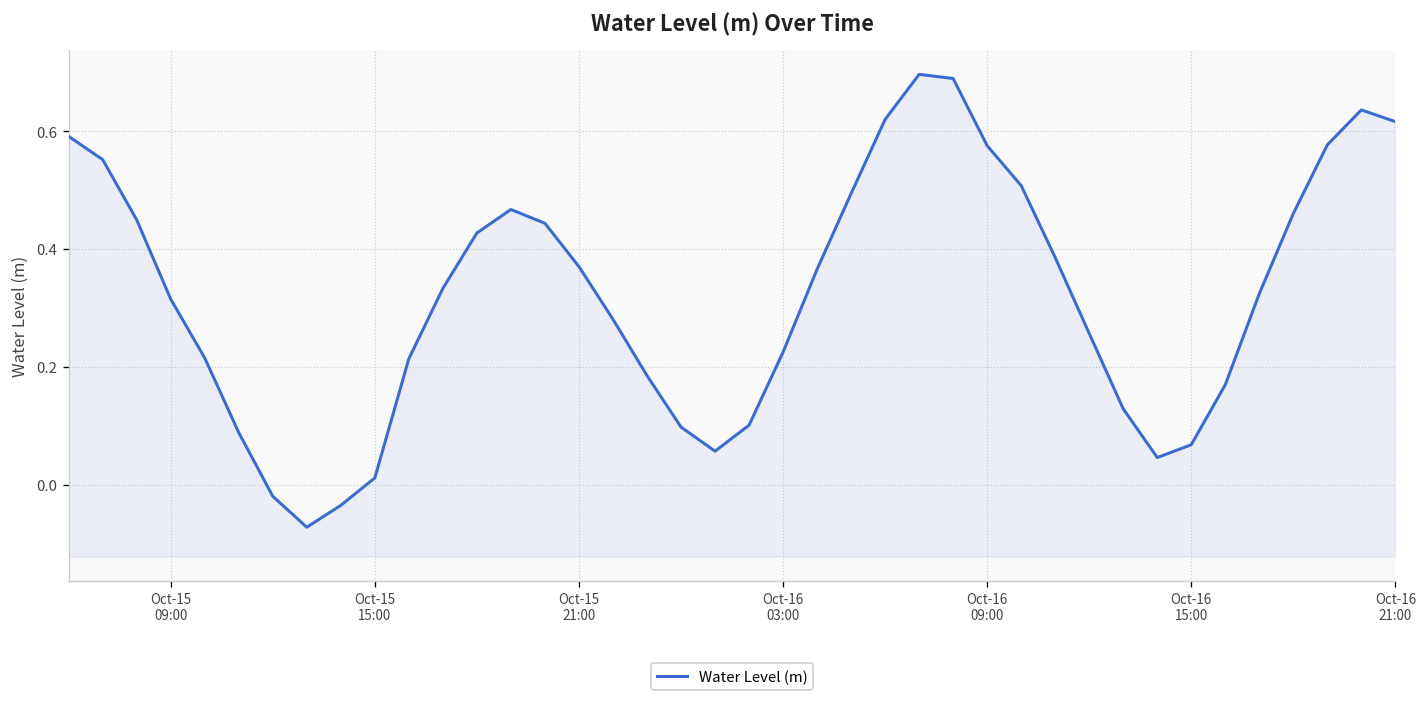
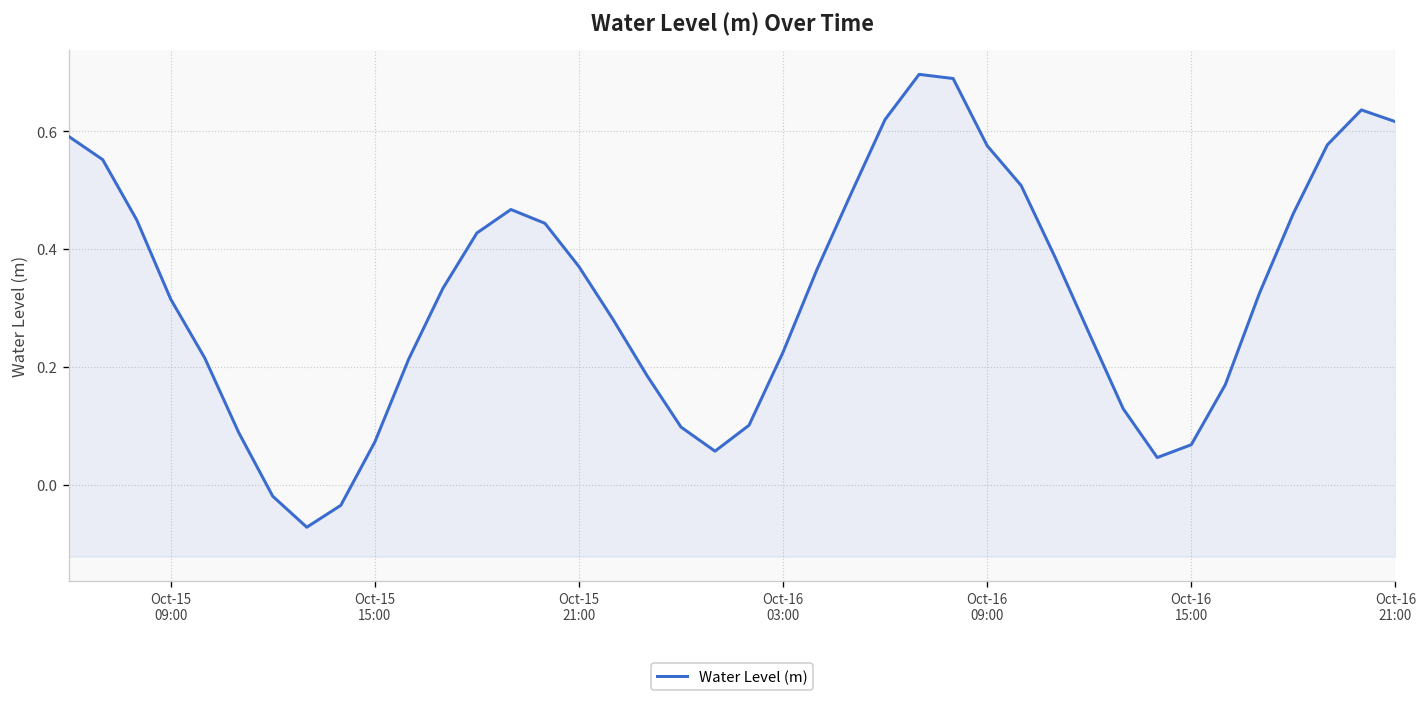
  {
    "Oct-15 09:00": 0.32,
-   "Oct-15 15:00": 0.01,
+   "Oct-15 15:00": 0.07,
    "Oct-15 21:00": 0.37,
    "Oct-16 03:00": 0.23,
    "Oct-16 09:00": 0.58,
    "Oct-16 15:00": 0.07,
    "Oct-16 21:00": 0.62
  }
